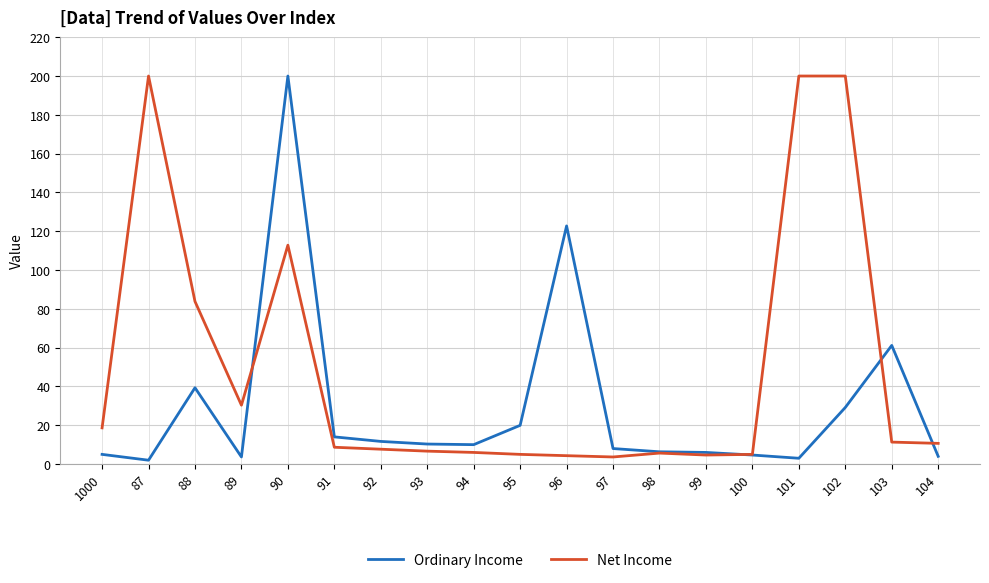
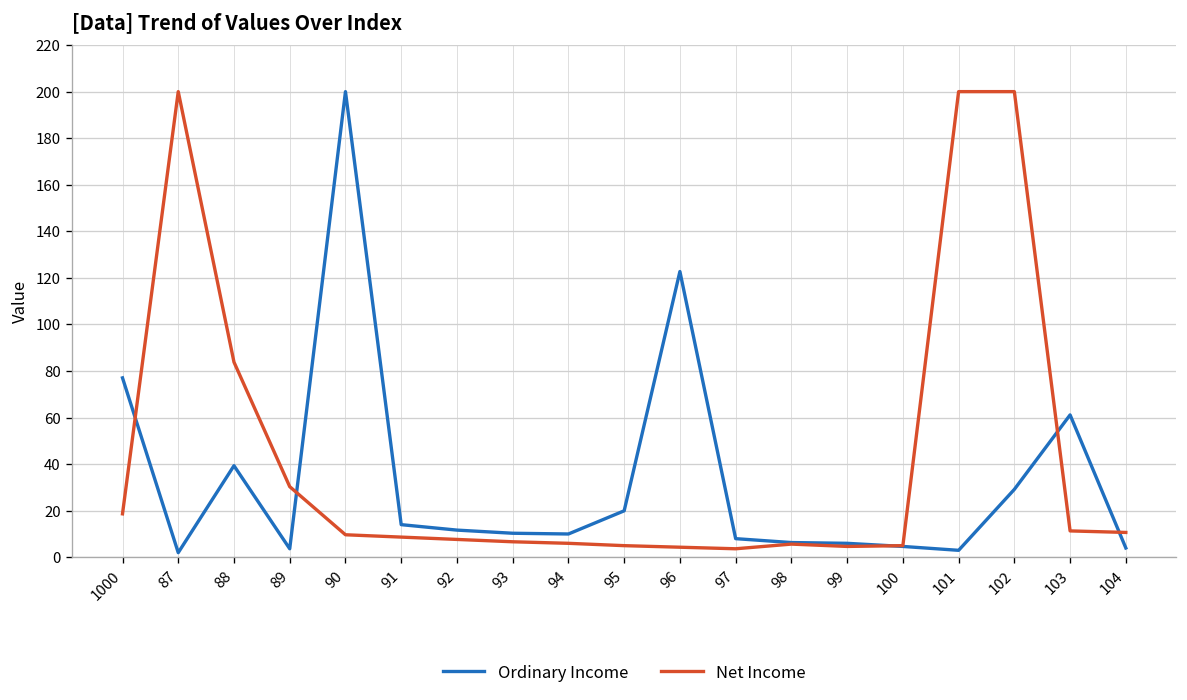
  {
    "Ordinary Income": {
-     "1000": 5,
+     "1000": 77,
      "87": 2,
      "88": 39,
      "89": 4,
      "90": 200,
      "91": 14,
      "92": 12,
      "93": 10,
      "94": 10,
      "95": 20,
      "96": 123,
      "97": 8,
      "99": 6,
      "101": 3,
      "102": 29,
      "103": 61,
      "104": 4
    },
    "Net Income": {
      "1000": 19,
      "87": 200,
      "88": 84,
      "89": 30,
-     "90": 113,
+     "90": 10,
      "91": 9,
      "92": 8,
      "93": 7,
      "94": 6,
      "95": 5,
      "96": 4,
      "97": 4,
      "99": 5,
      "101": 200,
      "102": 200,
      "103": 11,
      "104": 11
    }
  }
